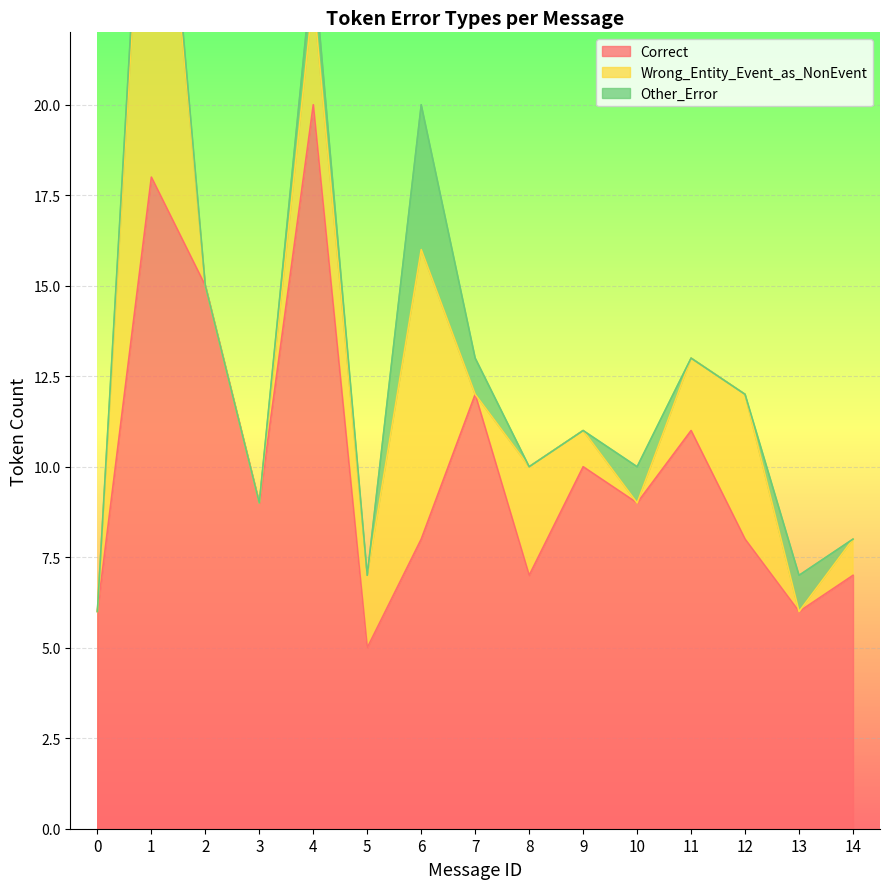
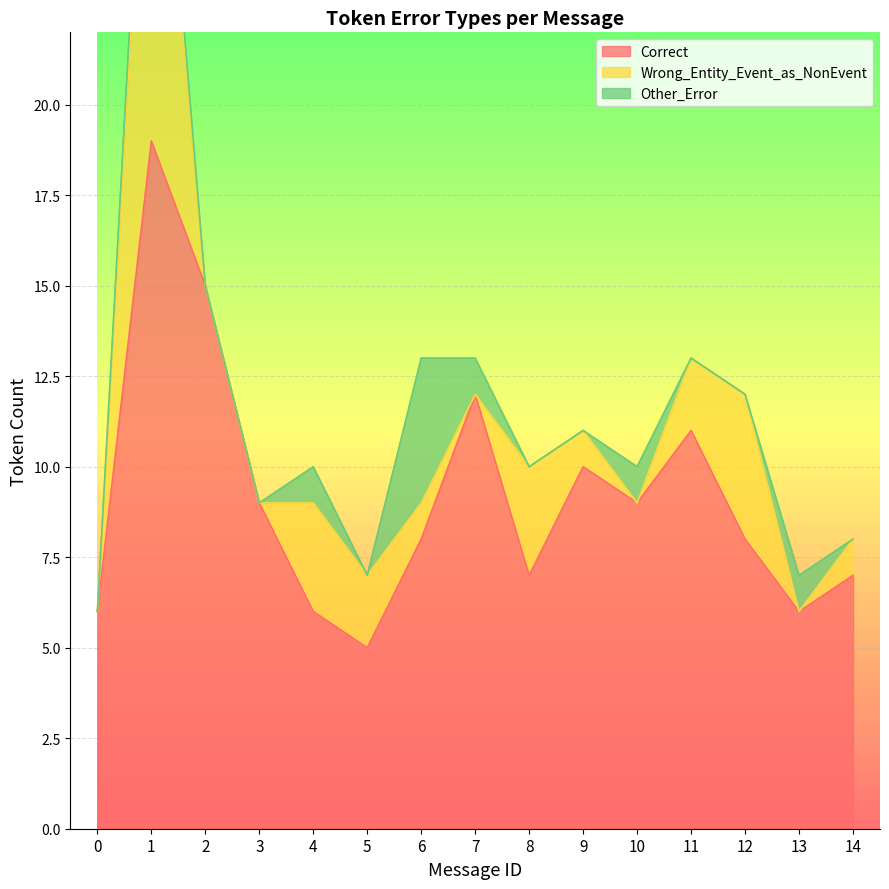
  {
    "Correct": {
-     "1": 18,
-     "4": 20,
+     "1": 19,
+     "4": 6,
      "5": 5,
      "6": 8,
      "8": 7,
      "9": 10,
      "11": 11,
      "12": 8,
      "14": 7
    },
    "Wrong_Entity_Event_as_NonEvent": {
-     "6": 8
+     "6": 1
    },
    "Other_Error": {
      "6": 4,
      "7": 1,
      "10": 1,
      "13": 1
    }
  }
